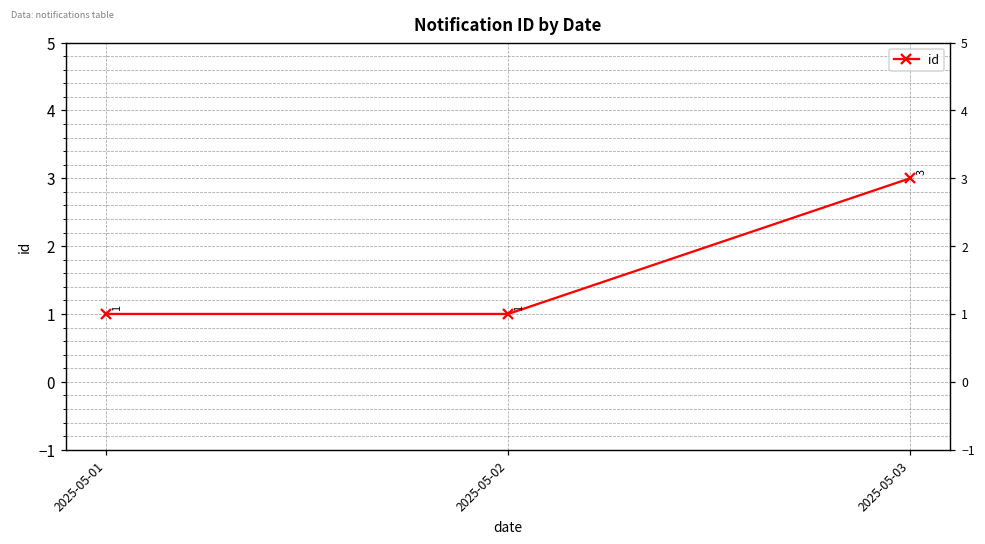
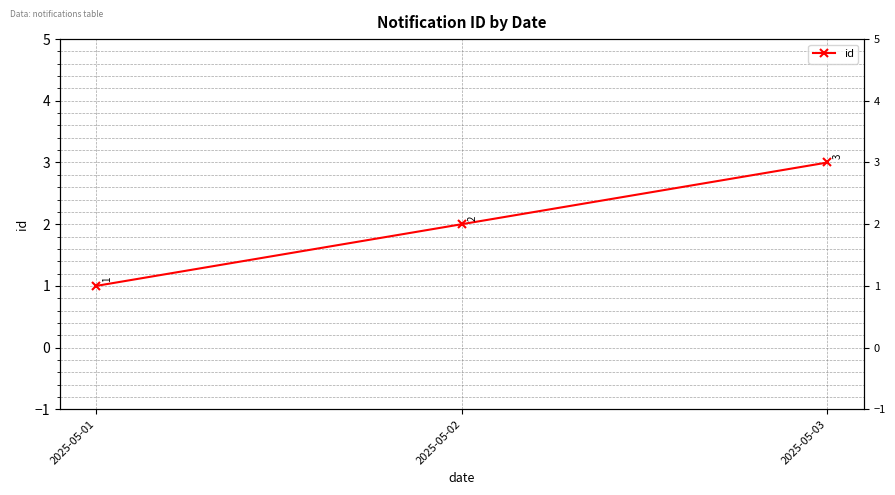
  {
    "2025-05-01": 1,
-   "2025-05-02": 1,
+   "2025-05-02": 2,
    "2025-05-03": 3
  }
